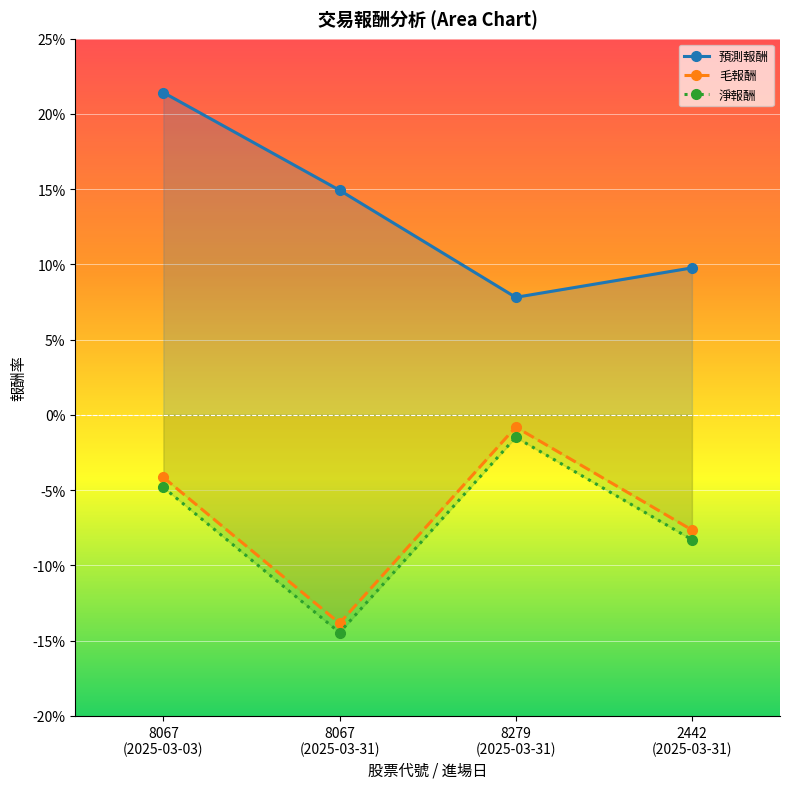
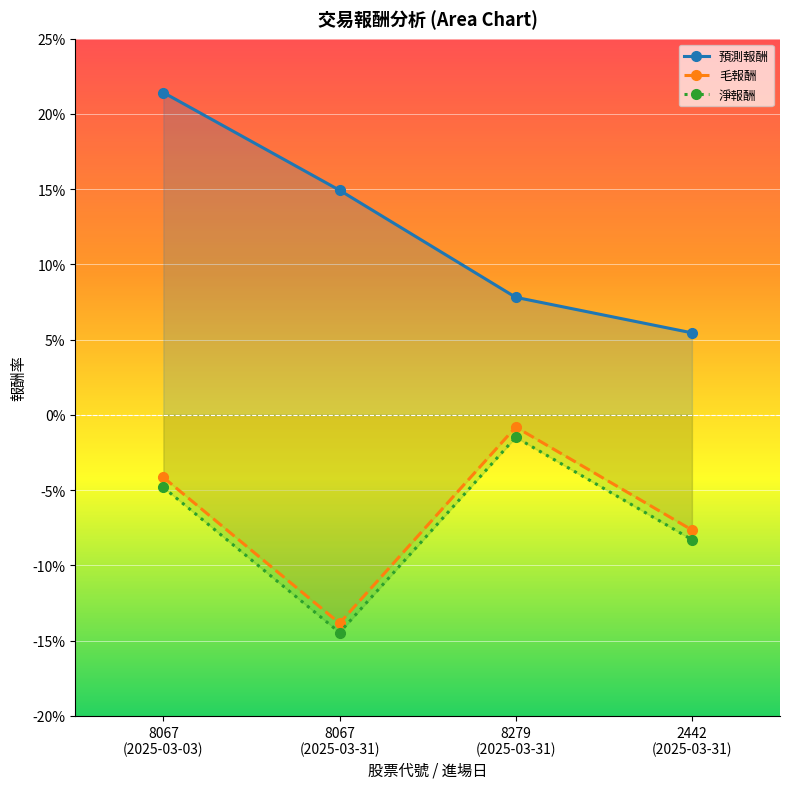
  {
    "預測報酬": {
      "8067 (2025-03-03)": "21.4%",
      "8067 (2025-03-31)": "14.9%",
      "8279 (2025-03-31)": "7.8%",
-     "2442 (2025-03-31)": "9.8%"
+     "2442 (2025-03-31)": "5.5%"
    },
    "淨報酬": {
      "8067 (2025-03-03)": "-4.8%",
      "8067 (2025-03-31)": "-14.5%",
      "8279 (2025-03-31)": "-1.5%",
      "2442 (2025-03-31)": "-8.3%"
    }
  }
